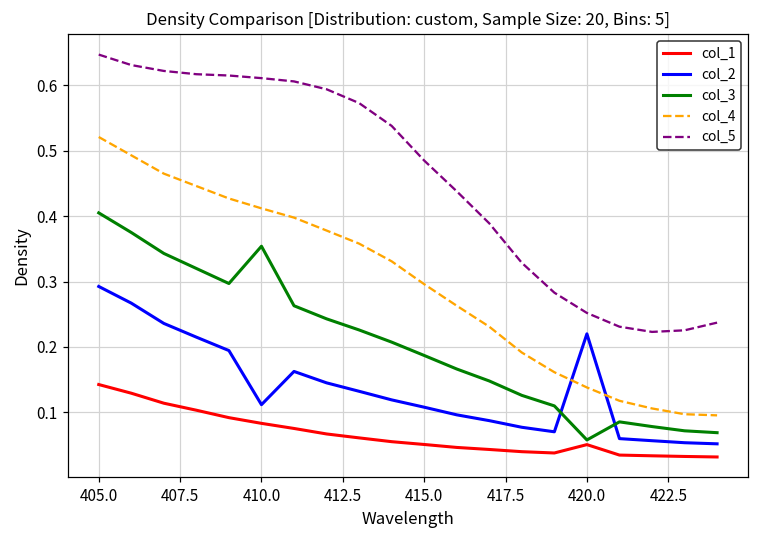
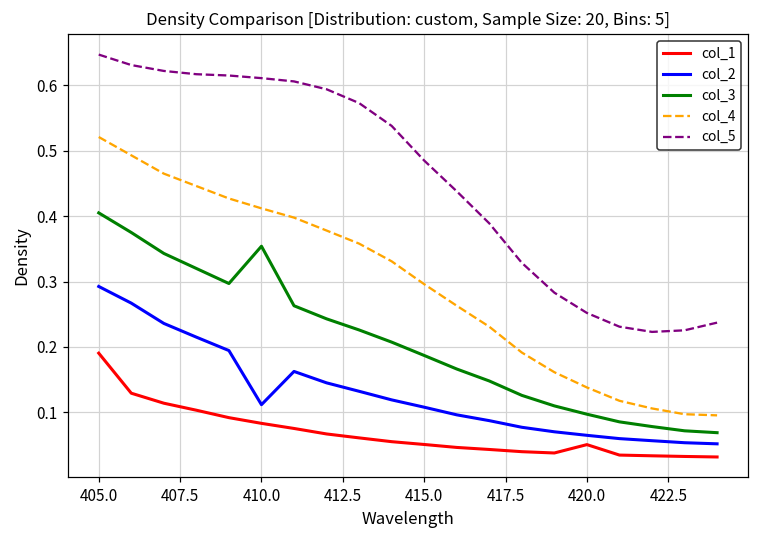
  {
    "col_1": {
-     "405.0": 0.14,
+     "405.0": 0.19,
      "410.0": 0.08,
      "415.0": 0.05,
      "420.0": 0.05
    },
    "col_2": {
      "405.0": 0.29,
      "410.0": 0.11,
      "415.0": 0.11,
-     "420.0": 0.22
+     "420.0": 0.06
    },
    "col_3": {
      "405.0": 0.40,
      "410.0": 0.35,
      "415.0": 0.19,
-     "420.0": 0.06
+     "420.0": 0.10
    },
    "col_4": {
      "405.0": 0.52,
      "410.0": 0.41,
      "415.0": 0.30,
      "420.0": 0.14
    },
    "col_5": {
      "405.0": 0.65,
      "410.0": 0.61,
      "415.0": 0.49,
      "420.0": 0.25
    }
  }
